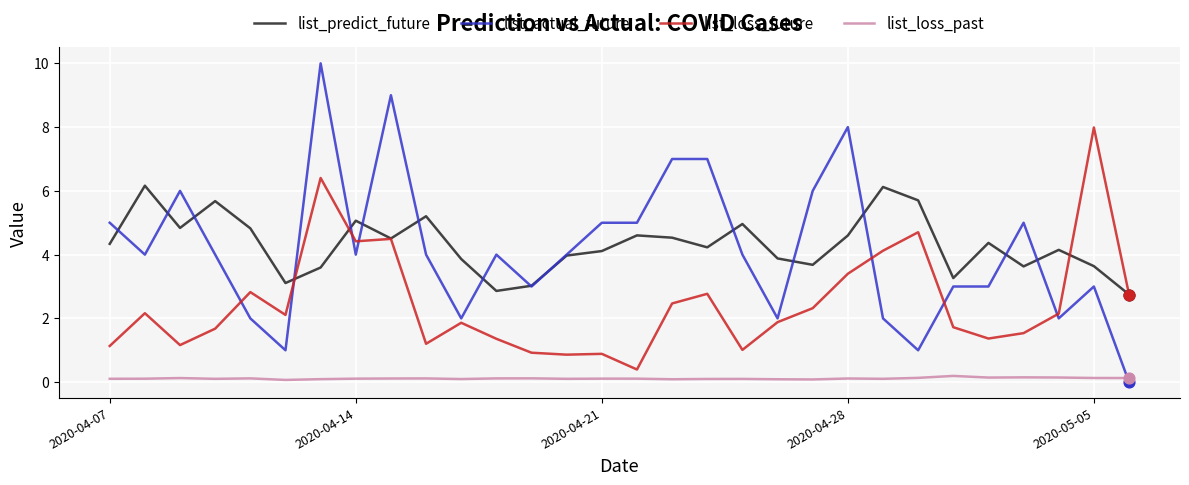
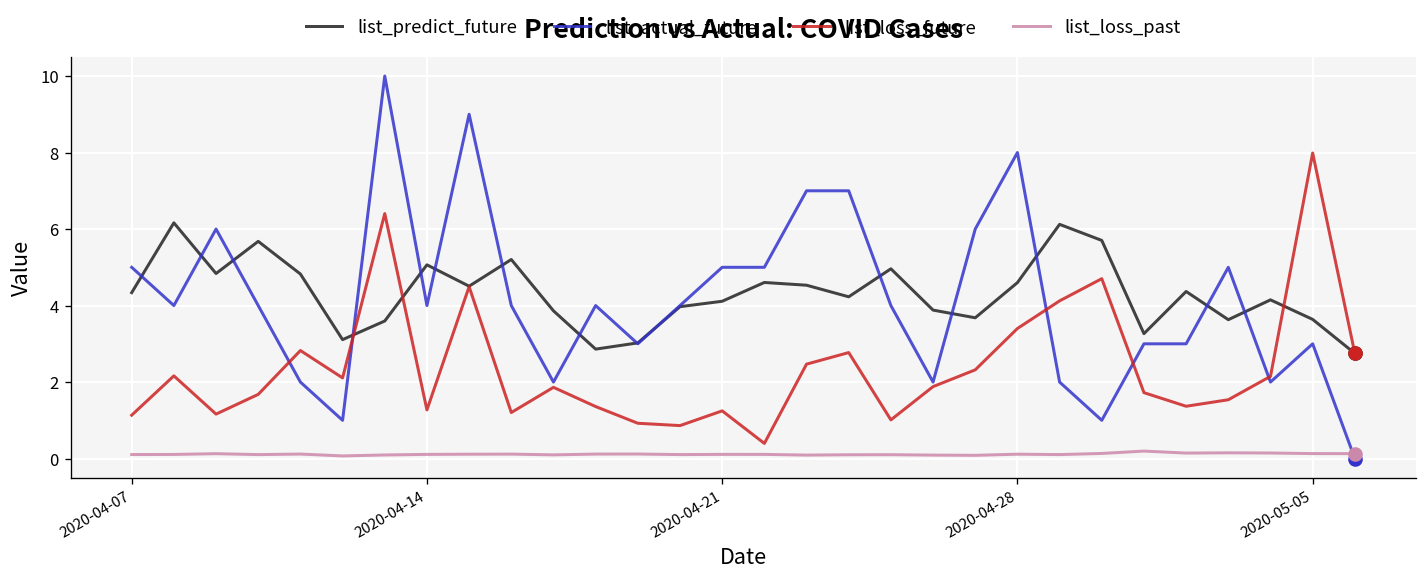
  {
    "list_loss_future": {
      "2020-04-07": 1.1,
-     "2020-04-14": 4.4,
-     "2020-04-21": 0.9,
+     "2020-04-14": 1.3,
+     "2020-04-21": 1.2,
      "2020-04-28": 3.4,
      "2020-05-05": 8.0
    }
  }
